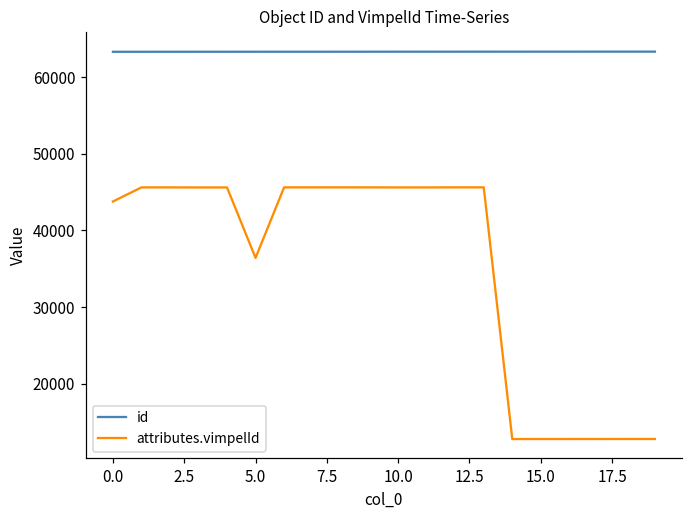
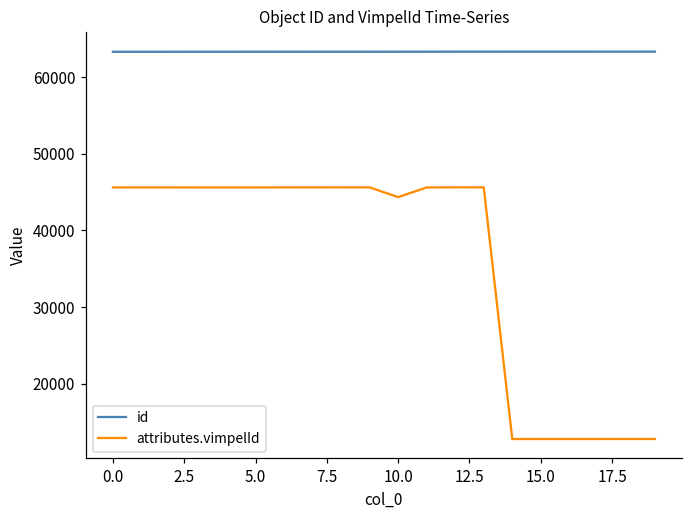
  {
    "id": {
      "0.0": 63000,
      "5.0": 63000,
      "10.0": 63000,
      "15.0": 63000
    },
    "attributes.vimpelId": {
-     "0.0": 44000,
-     "5.0": 36000,
-     "10.0": 46000,
+     "0.0": 46000,
+     "5.0": 46000,
+     "10.0": 44000,
      "15.0": 13000
    }
  }
